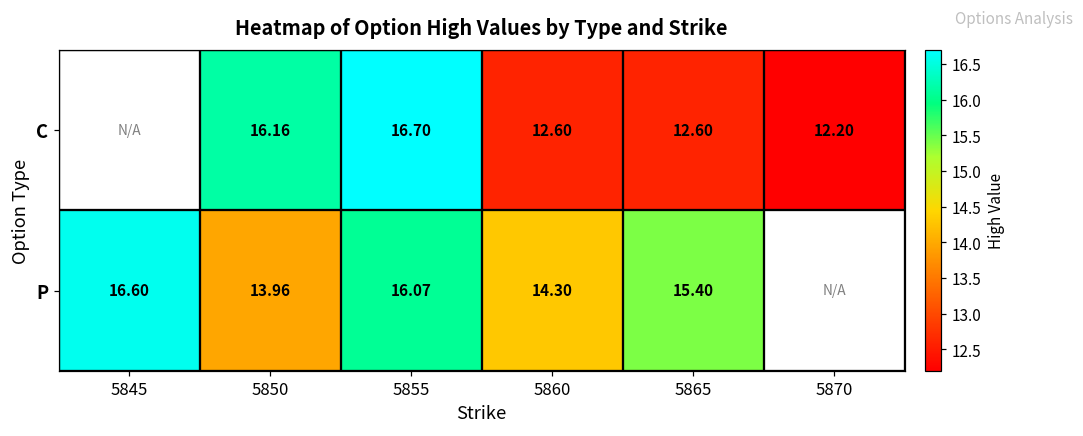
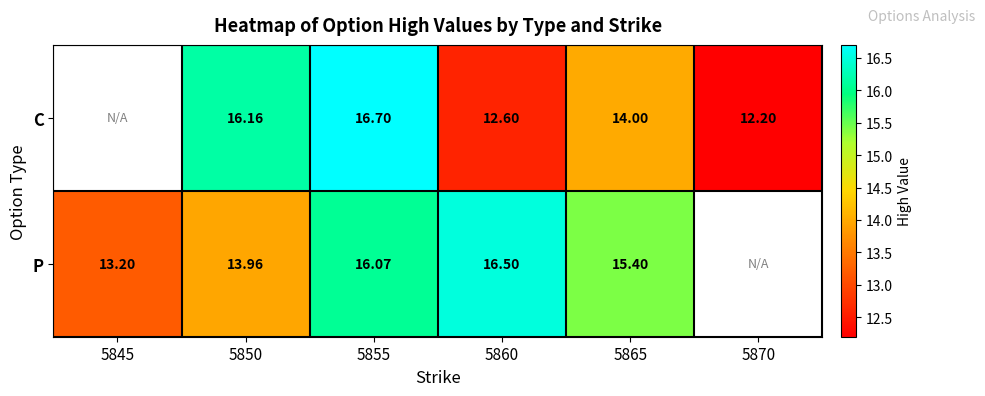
  {
    "C": {
      "5850": 16.16,
      "5855": 16.70,
      "5860": 12.60,
-     "5865": 12.60,
+     "5865": 14.00,
      "5870": 12.20
    },
    "P": {
-     "5845": 16.60,
+     "5845": 13.20,
      "5850": 13.96,
      "5855": 16.07,
-     "5860": 14.30,
+     "5860": 16.50,
      "5865": 15.40
    }
  }
